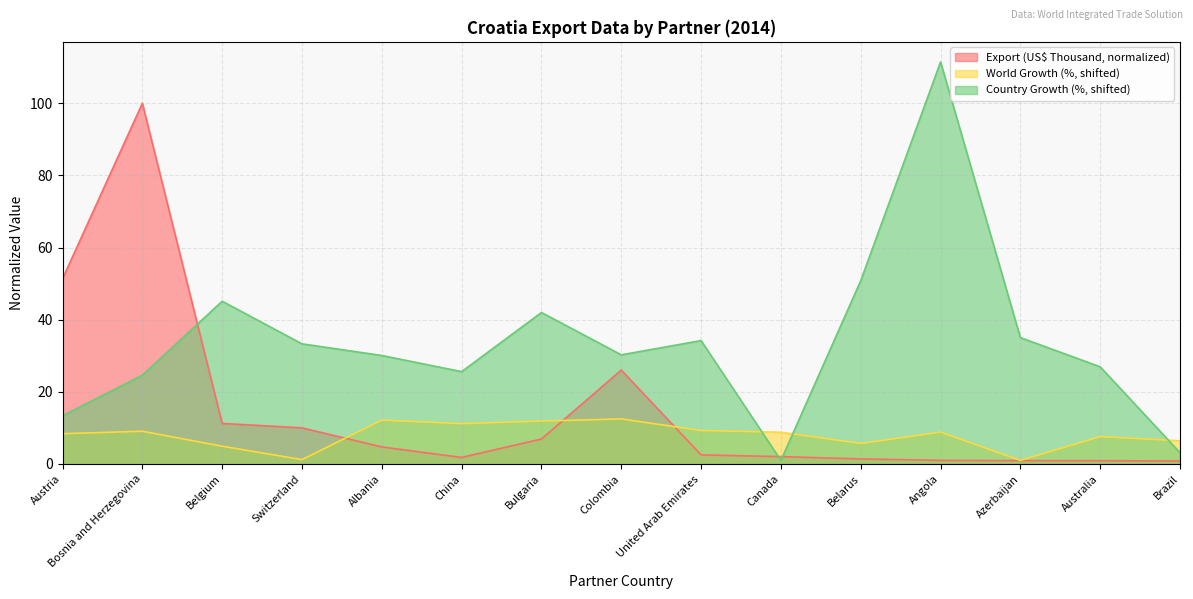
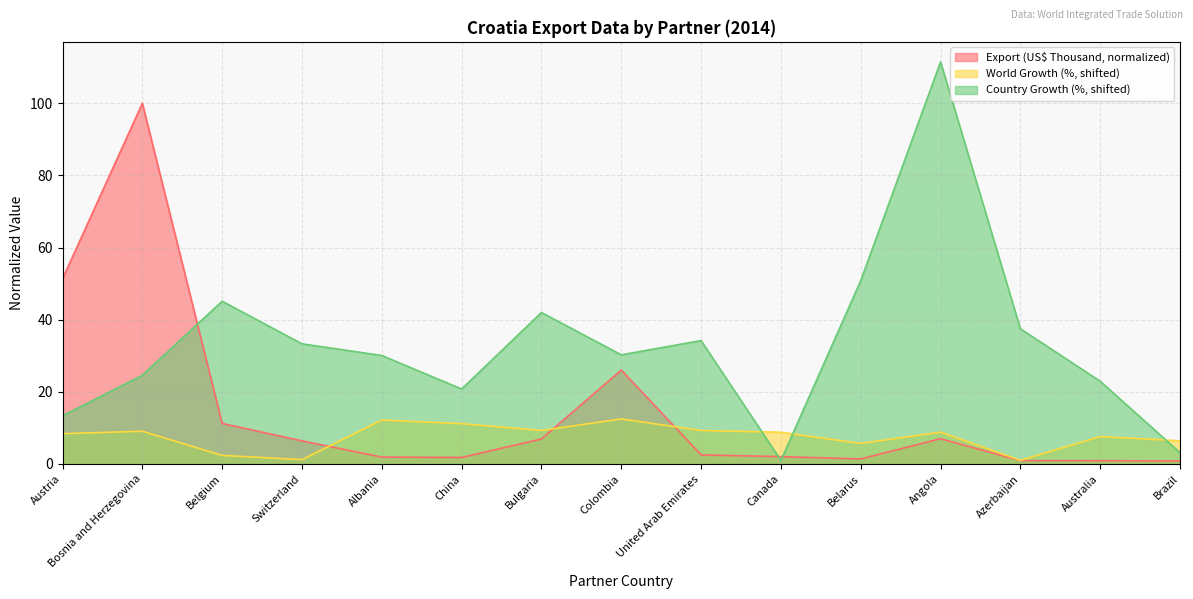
  {
    "Export (US$ Thousand, normalized)": {
      "Austria": 51,
      "Bosnia and Herzegovina": 100,
      "Belgium": 11,
-     "Switzerland": 10,
-     "Albania": 5,
+     "Switzerland": 6,
+     "Albania": 2,
      "China": 2,
      "Bulgaria": 7,
      "Colombia": 26,
      "United Arab Emirates": 3,
      "Canada": 2,
      "Belarus": 1,
-     "Angola": 1,
+     "Angola": 7,
      "Australia": 1,
      "Brazil": 1
    },
    "World Growth (%, shifted)": {
      "Austria": 8,
      "Bosnia and Herzegovina": 9,
-     "Belgium": 5,
+     "Belgium": 2,
      "Switzerland": 1,
      "Albania": 12,
      "China": 11,
-     "Bulgaria": 12,
+     "Bulgaria": 9,
      "Colombia": 13,
      "United Arab Emirates": 9,
      "Canada": 9,
      "Belarus": 6,
      "Angola": 9,
      "Australia": 8,
      "Brazil": 6
    },
    "Country Growth (%, shifted)": {
      "Austria": 13,
      "Bosnia and Herzegovina": 25,
      "Belgium": 45,
      "Switzerland": 33,
      "Albania": 30,
-     "China": 26,
+     "China": 21,
      "Bulgaria": 42,
      "Colombia": 30,
      "United Arab Emirates": 34,
      "Canada": 1,
      "Belarus": 51,
      "Angola": 111,
-     "Azerbaijan": 35,
-     "Australia": 27,
+     "Azerbaijan": 37,
+     "Australia": 23,
      "Brazil": 3
    }
  }
